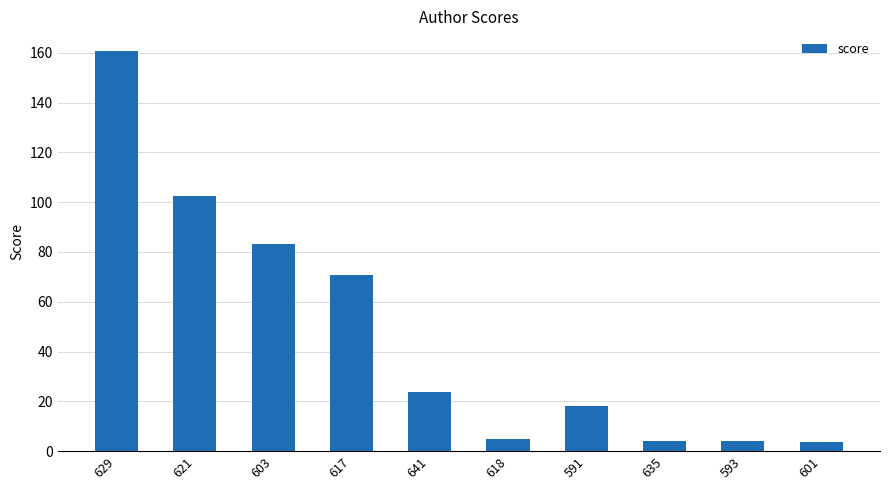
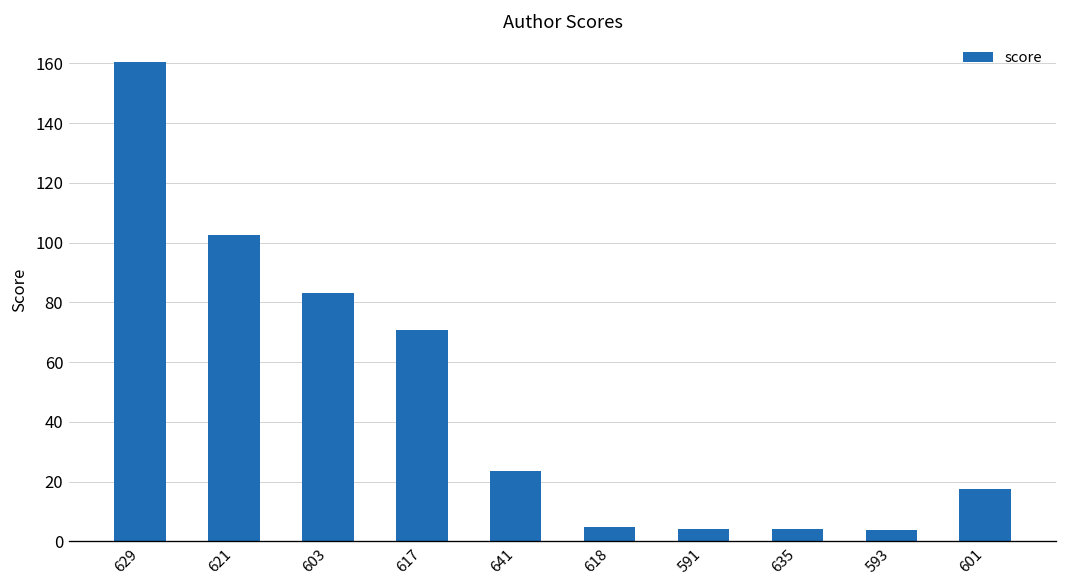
  {
    "629": 161,
    "621": 103,
    "603": 83,
    "617": 71,
    "641": 24,
    "618": 5,
-   "591": 18,
+   "591": 4,
    "635": 4,
    "593": 4,
-   "601": 4
+   "601": 18
  }
